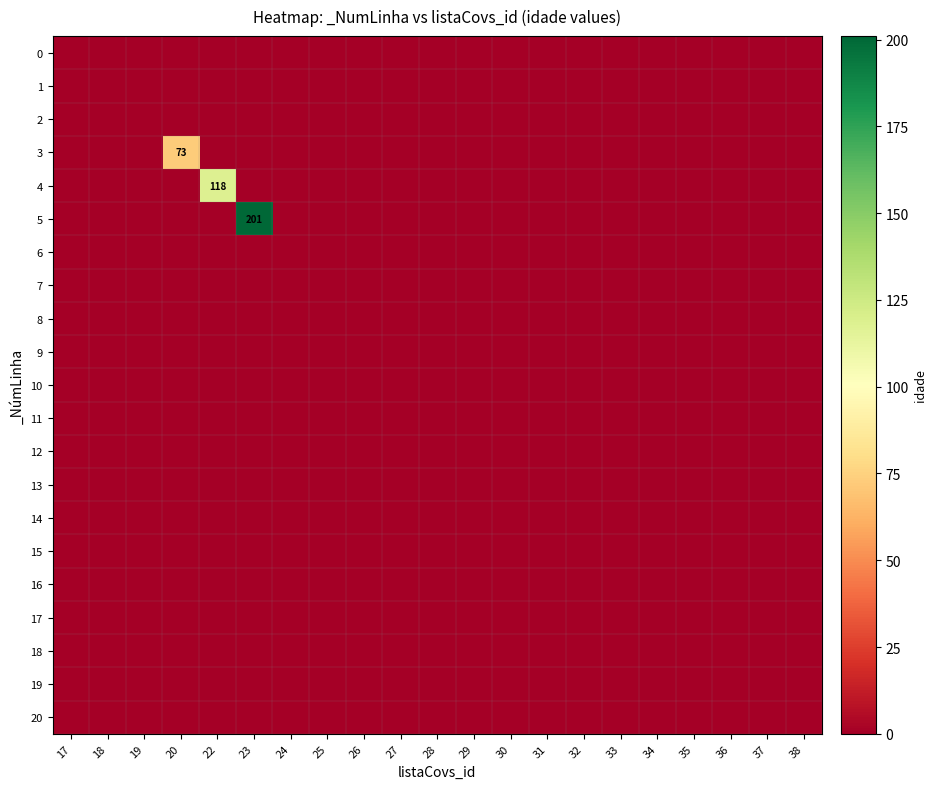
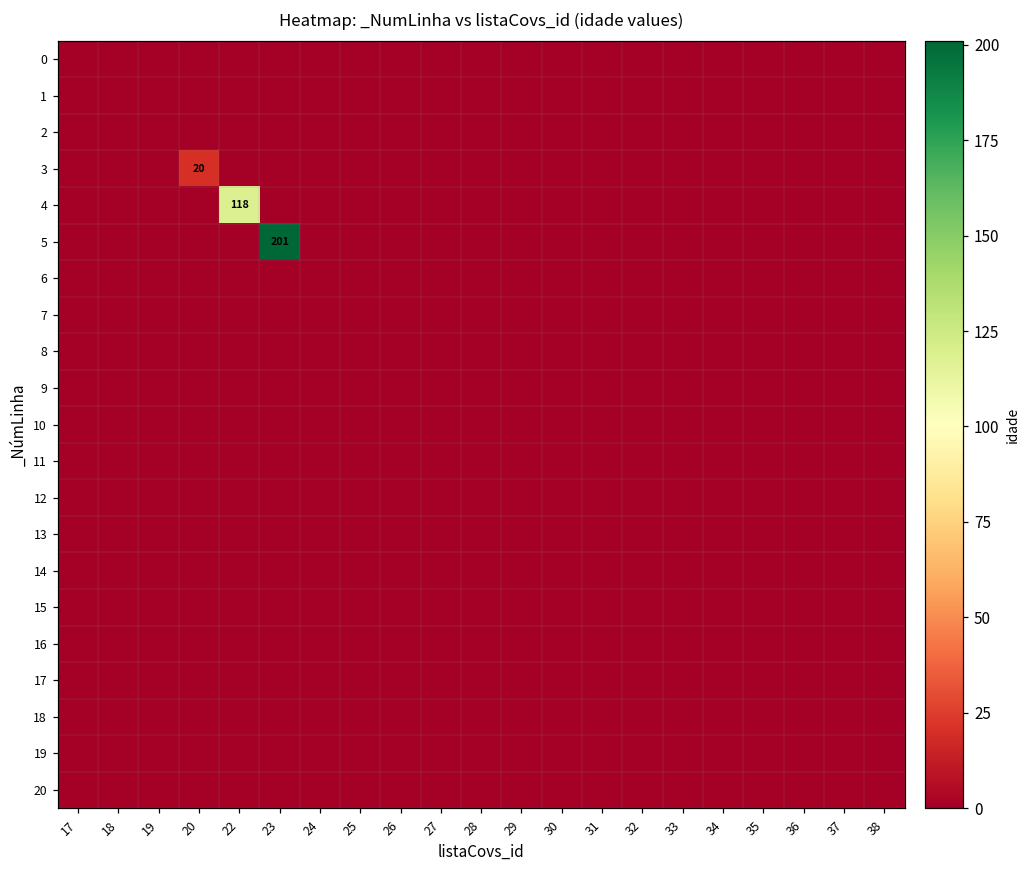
  {
    "3": {
-     "20": 73
+     "20": 20
    },
    "4": {
      "22": 118
    },
    "5": {
      "23": 201
    }
  }
